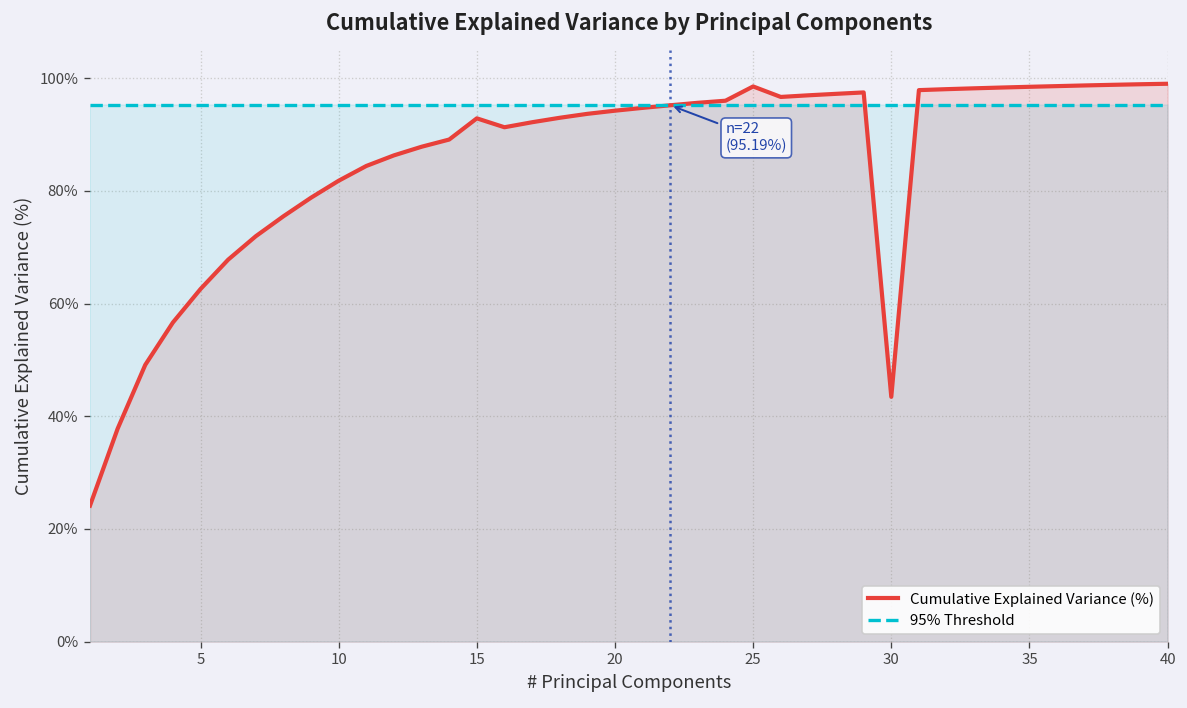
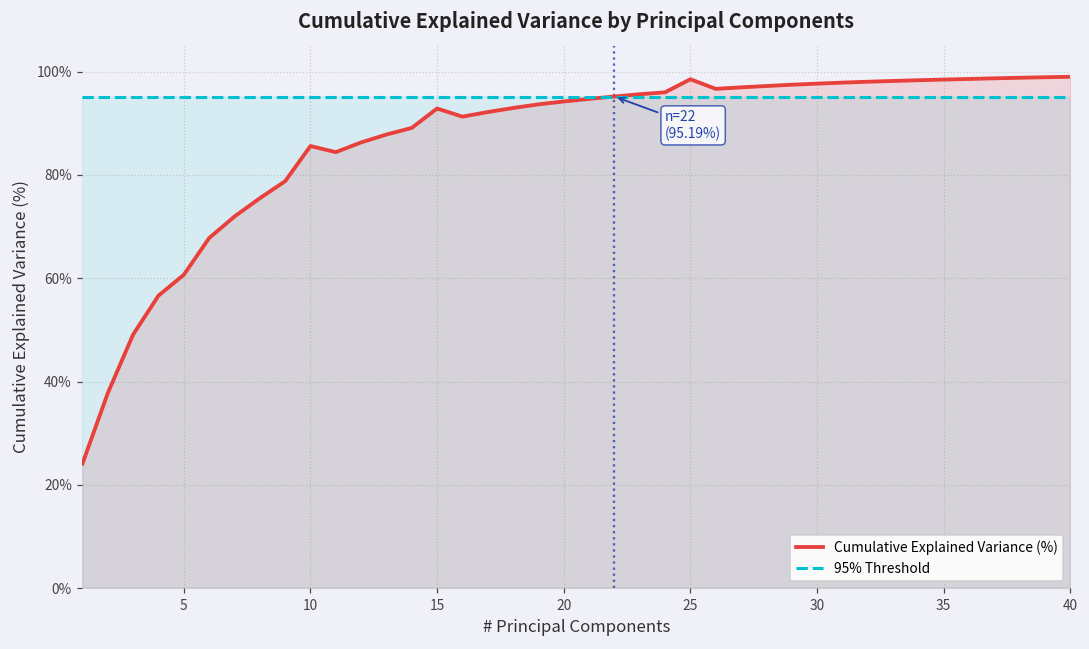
  {
    "Cumulative Explained Variance (%)": {
-     "5": "63%",
-     "10": "82%",
+     "5": "61%",
+     "10": "86%",
      "15": "93%",
      "20": "94%",
      "25": "99%",
-     "30": "43%",
+     "30": "98%",
      "35": "98%",
      "40": "99%"
    },
    "95% Threshold": {
      "5": "95%",
      "10": "95%",
      "15": "95%",
      "20": "95%",
      "30": "95%",
      "35": "95%",
      "40": "95%"
    }
  }
